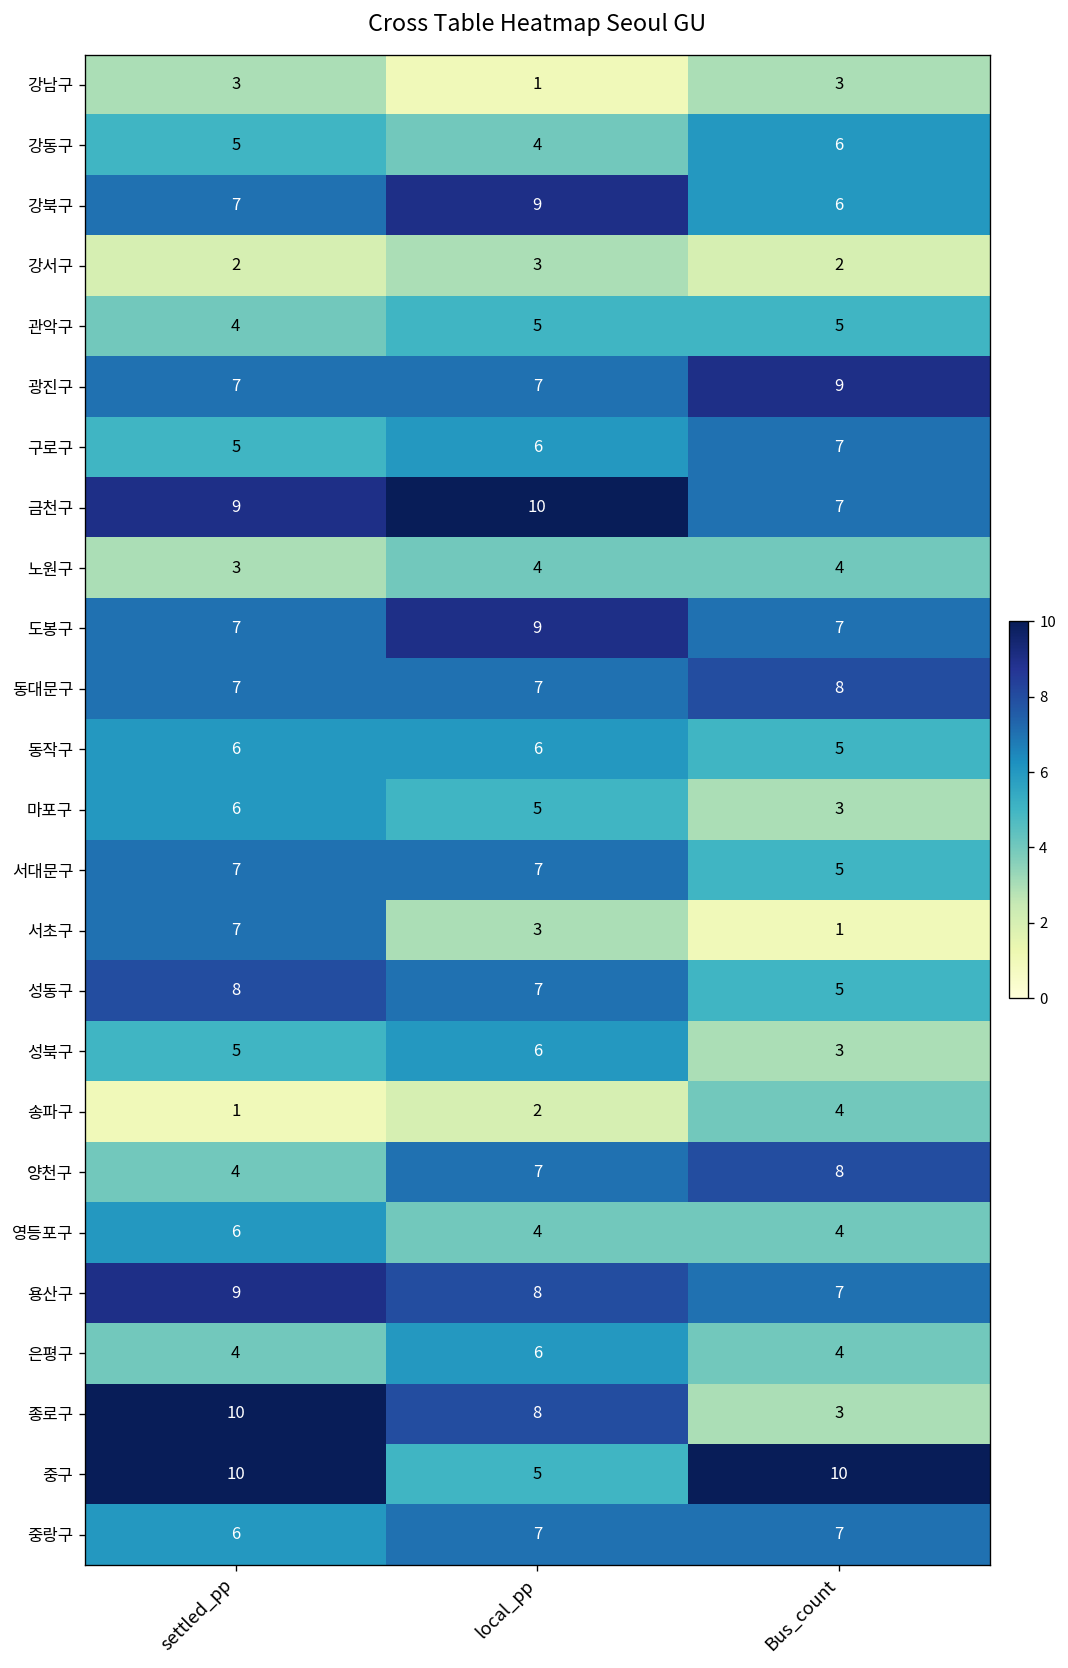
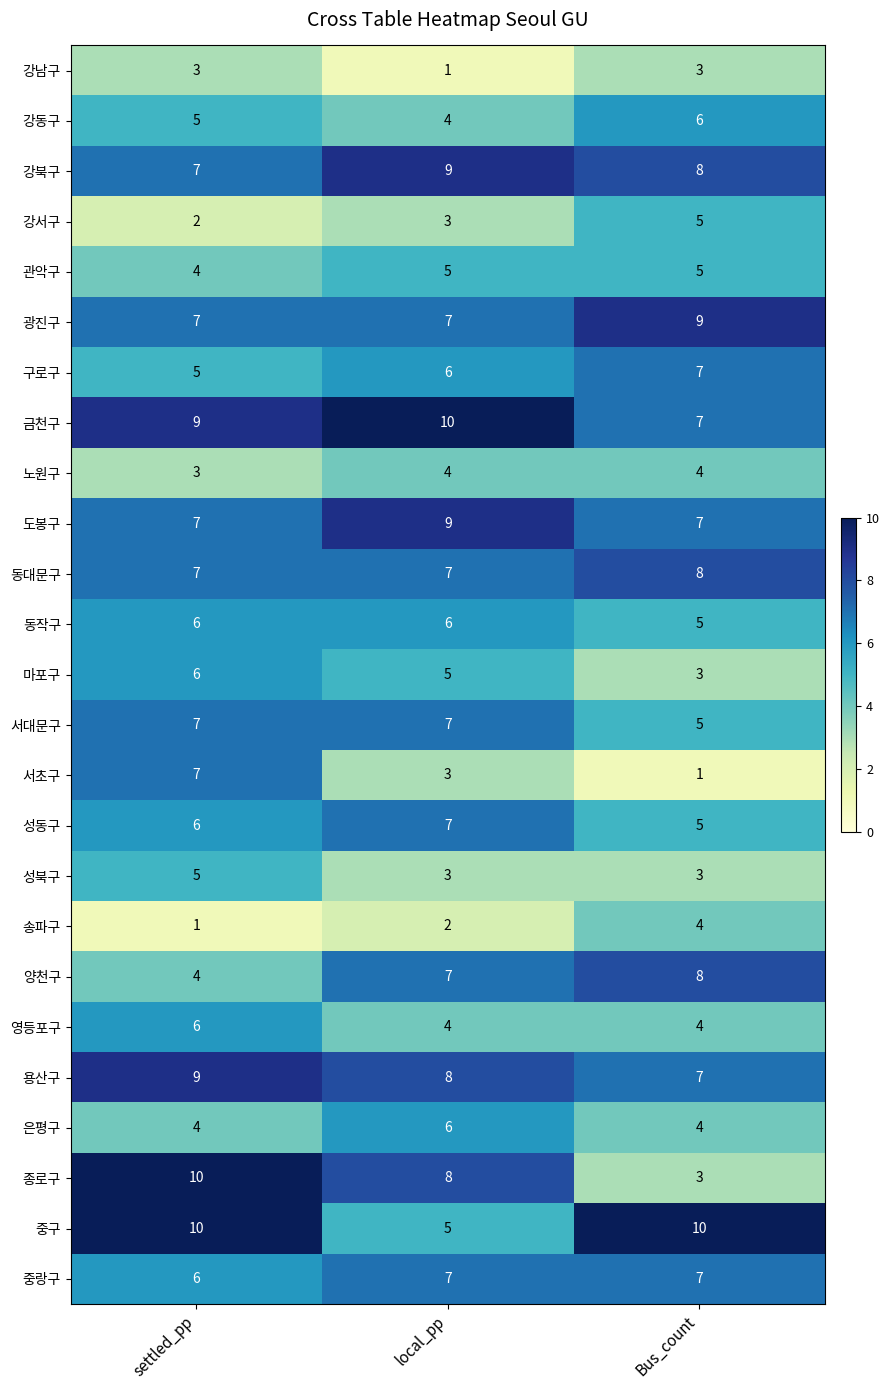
  {
    "강남구": {
      "settled_pp": 3,
      "local_pp": 1,
      "Bus_count": 3
    },
    "강동구": {
      "settled_pp": 5,
      "local_pp": 4,
      "Bus_count": 6
    },
    "강북구": {
      "settled_pp": 7,
      "local_pp": 9,
-     "Bus_count": 6
+     "Bus_count": 8
    },
    "강서구": {
      "settled_pp": 2,
      "local_pp": 3,
-     "Bus_count": 2
+     "Bus_count": 5
    },
    "관악구": {
      "settled_pp": 4,
      "local_pp": 5,
      "Bus_count": 5
    },
    "광진구": {
      "settled_pp": 7,
      "local_pp": 7,
      "Bus_count": 9
    },
    "구로구": {
      "settled_pp": 5,
      "local_pp": 6,
      "Bus_count": 7
    },
    "금천구": {
      "settled_pp": 9,
      "local_pp": 10,
      "Bus_count": 7
    },
    "노원구": {
      "settled_pp": 3,
      "local_pp": 4,
      "Bus_count": 4
    },
    "도봉구": {
      "settled_pp": 7,
      "local_pp": 9,
      "Bus_count": 7
    },
    "동대문구": {
      "settled_pp": 7,
      "local_pp": 7,
      "Bus_count": 8
    },
    "동작구": {
      "settled_pp": 6,
      "local_pp": 6,
      "Bus_count": 5
    },
    "마포구": {
      "settled_pp": 6,
      "local_pp": 5,
      "Bus_count": 3
    },
    "서대문구": {
      "settled_pp": 7,
      "local_pp": 7,
      "Bus_count": 5
    },
    "서초구": {
      "settled_pp": 7,
      "local_pp": 3,
      "Bus_count": 1
    },
    "성동구": {
-     "settled_pp": 8,
+     "settled_pp": 6,
      "local_pp": 7,
      "Bus_count": 5
    },
    "성북구": {
      "settled_pp": 5,
-     "local_pp": 6,
+     "local_pp": 3,
      "Bus_count": 3
    },
    "송파구": {
      "settled_pp": 1,
      "local_pp": 2,
      "Bus_count": 4
    },
    "양천구": {
      "settled_pp": 4,
      "local_pp": 7,
      "Bus_count": 8
    },
    "영등포구": {
      "settled_pp": 6,
      "local_pp": 4,
      "Bus_count": 4
    },
    "용산구": {
      "settled_pp": 9,
      "local_pp": 8,
      "Bus_count": 7
    },
    "은평구": {
      "settled_pp": 4,
      "local_pp": 6,
      "Bus_count": 4
    },
    "종로구": {
      "settled_pp": 10,
      "local_pp": 8,
      "Bus_count": 3
    },
    "중구": {
      "settled_pp": 10,
      "local_pp": 5,
      "Bus_count": 10
    },
    "중랑구": {
      "settled_pp": 6,
      "local_pp": 7,
      "Bus_count": 7
    }
  }
